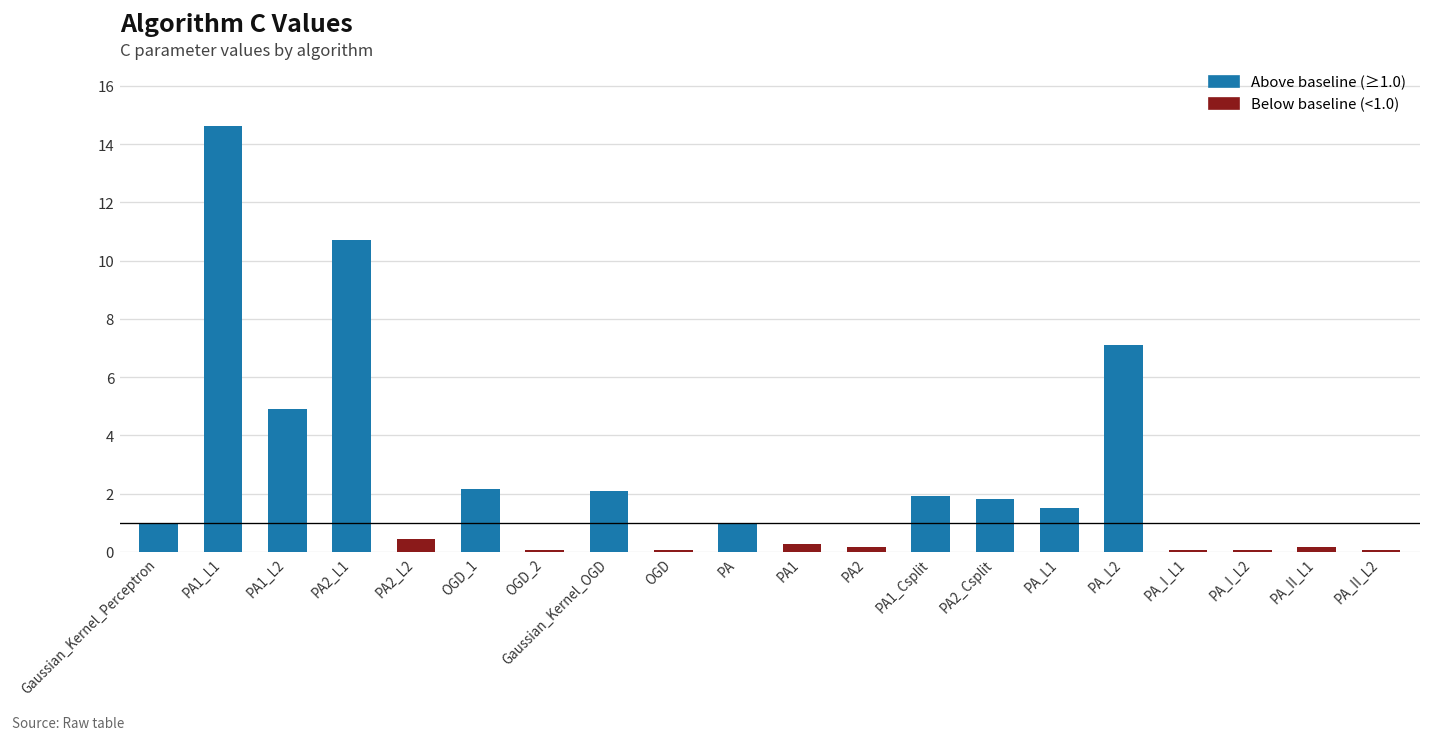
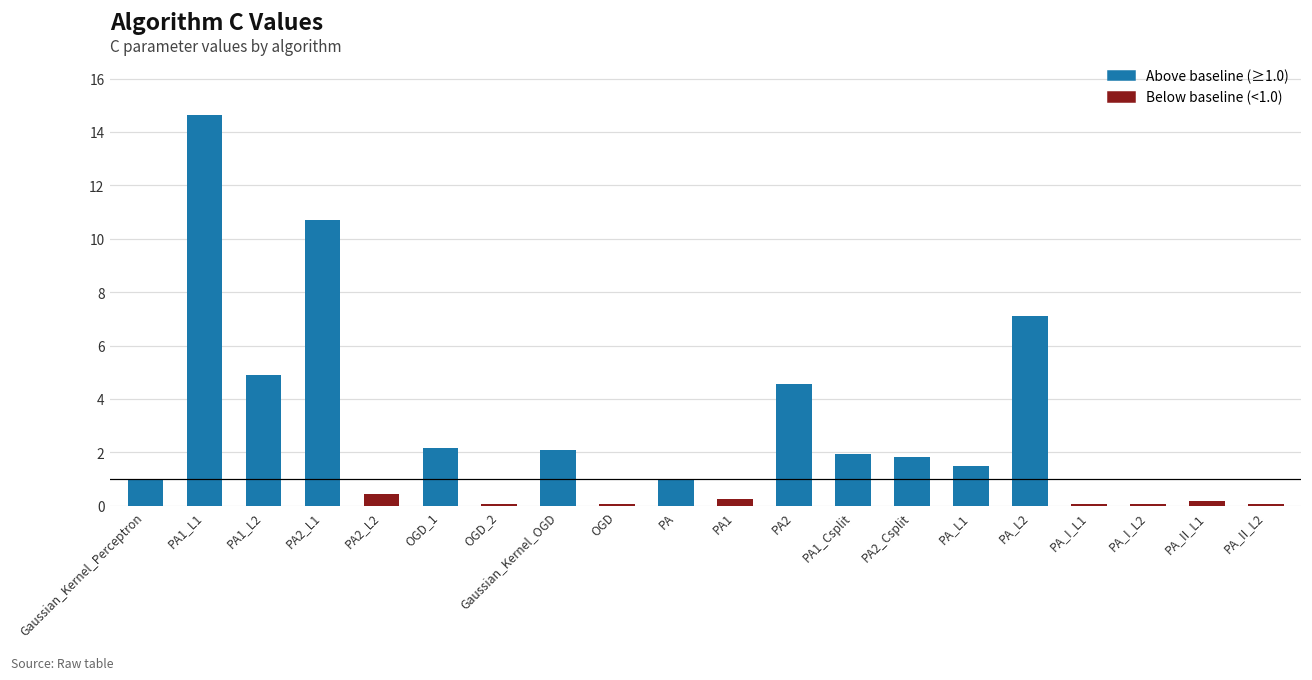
  {
    "Gaussian_Kernel_Perceptron": 1.0,
    "PA1_L1": 14.6,
    "PA1_L2": 4.9,
    "PA2_L1": 10.7,
    "PA2_L2": 0.4,
    "OGD_1": 2.2,
    "Gaussian_Kernel_OGD": 2.1,
    "PA": 1.0,
    "PA1": 0.3,
-   "PA2": 0.2,
+   "PA2": 4.6,
    "PA1_Csplit": 1.9,
    "PA2_Csplit": 1.8,
    "PA_L1": 1.5,
    "PA_L2": 7.1,
    "PA_II_L1": 0.2
  }
